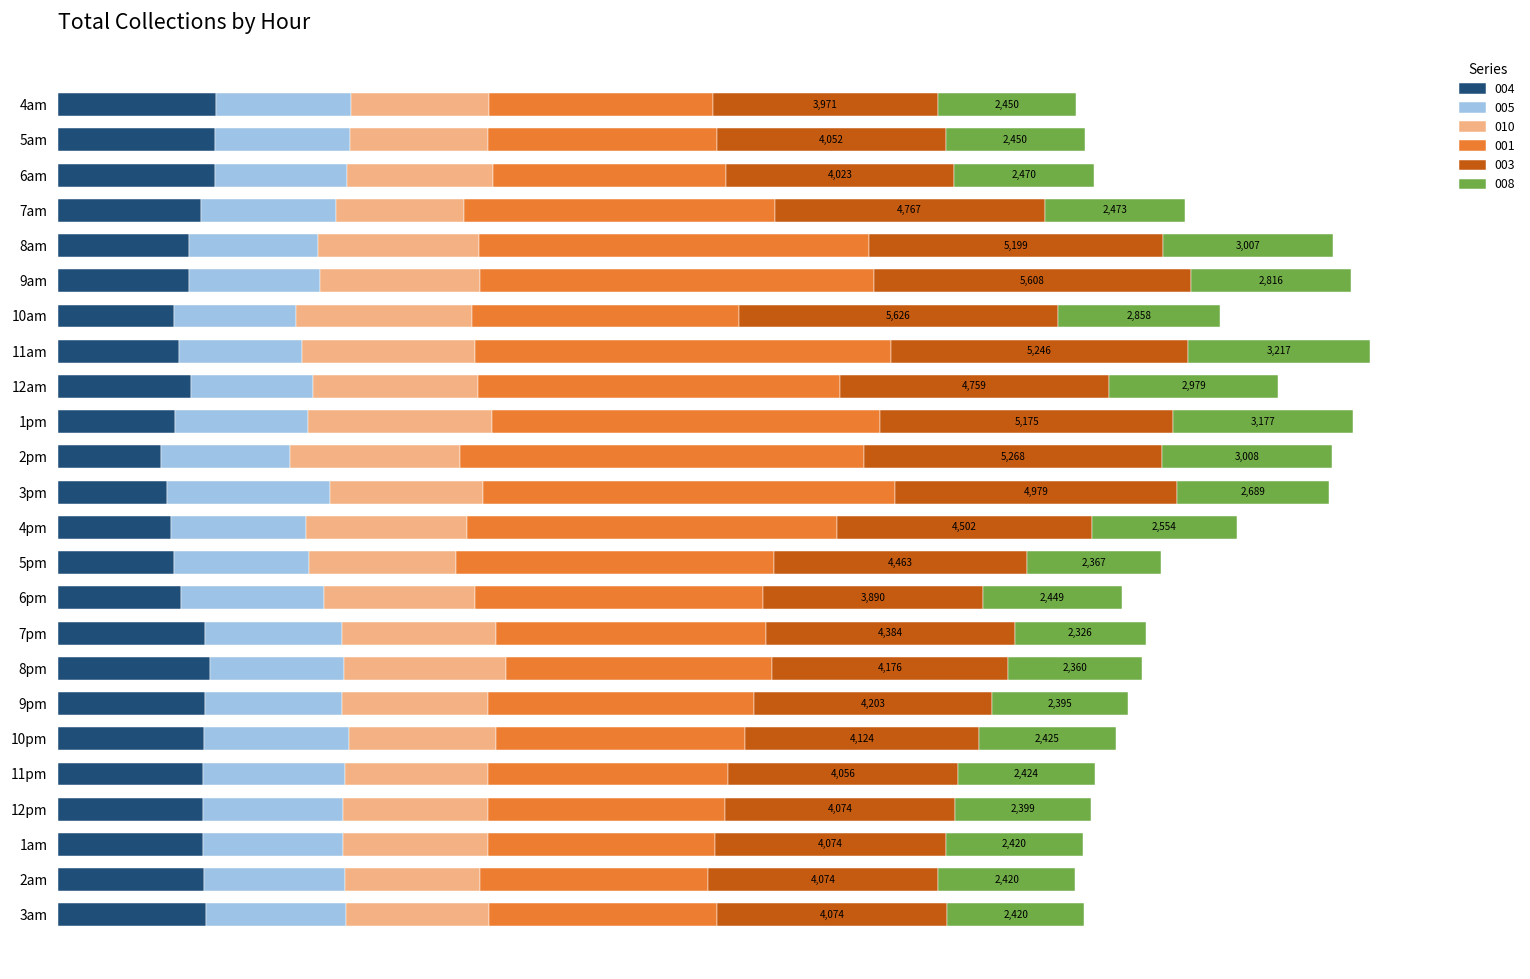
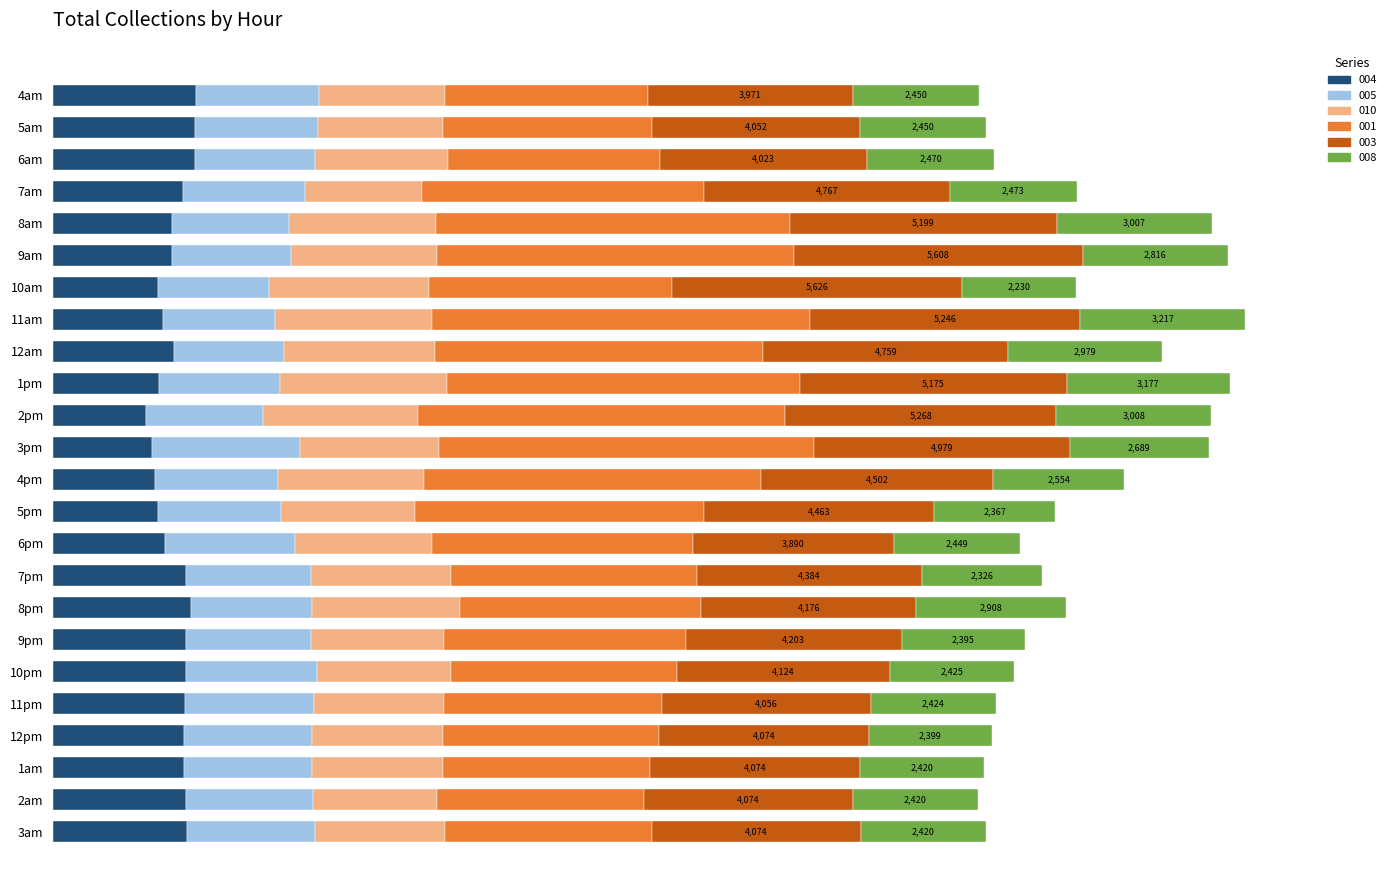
  {
    "003": {
      "4am": "3,971",
      "5am": "4,052",
      "6am": "4,023",
      "7am": "4,767",
      "8am": "5,199",
      "9am": "5,608",
      "10am": "5,626",
      "11am": "5,246",
      "12am": "4,759",
      "1pm": "5,175",
      "2pm": "5,268",
      "3pm": "4,979",
      "4pm": "4,502",
      "5pm": "4,463",
      "6pm": "3,890",
      "7pm": "4,384",
      "8pm": "4,176",
      "9pm": "4,203",
      "10pm": "4,124",
      "11pm": "4,056",
      "12pm": "4,074",
      "1am": "4,074",
      "2am": "4,074",
      "3am": "4,074"
    },
    "008": {
      "4am": "2,450",
      "5am": "2,450",
      "6am": "2,470",
      "7am": "2,473",
      "8am": "3,007",
      "9am": "2,816",
-     "10am": "2,858",
+     "10am": "2,230",
      "11am": "3,217",
      "12am": "2,979",
      "1pm": "3,177",
      "2pm": "3,008",
      "3pm": "2,689",
      "4pm": "2,554",
      "5pm": "2,367",
      "6pm": "2,449",
      "7pm": "2,326",
-     "8pm": "2,360",
+     "8pm": "2,908",
      "9pm": "2,395",
      "10pm": "2,425",
      "11pm": "2,424",
      "12pm": "2,399",
      "1am": "2,420",
      "2am": "2,420",
      "3am": "2,420"
    }
  }
